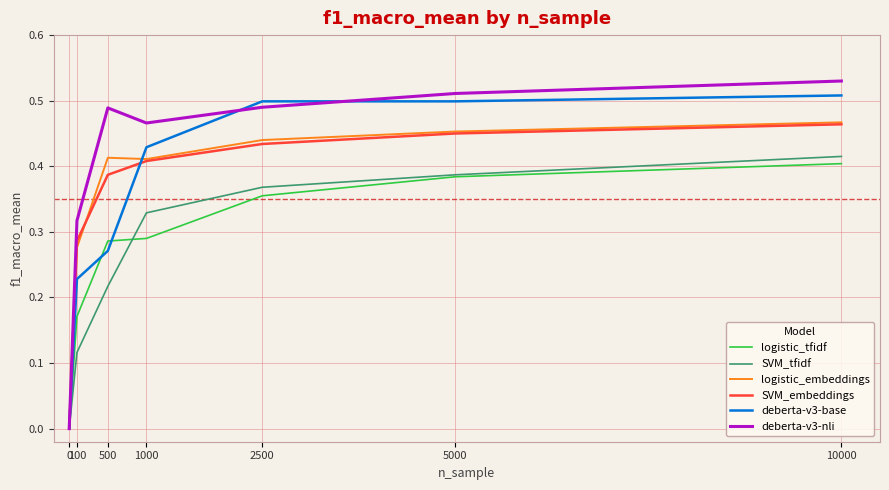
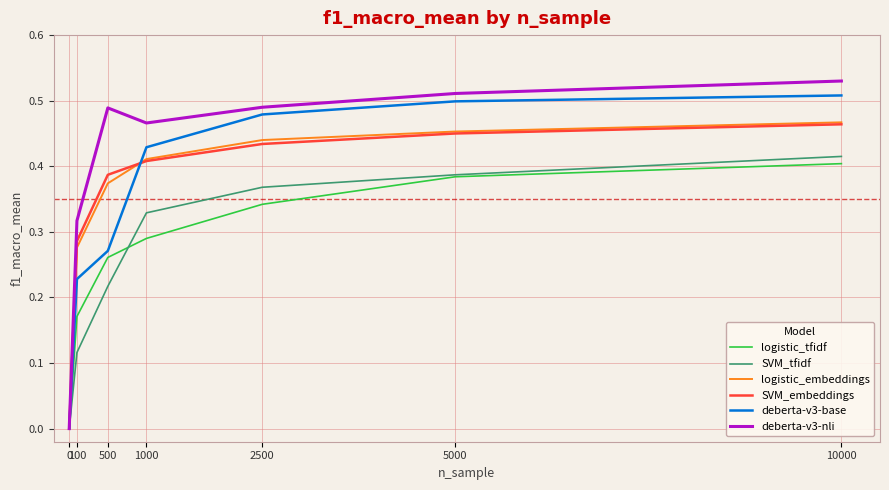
  {
    "logistic_tfidf": {
-     "500": 0.29,
+     "500": 0.26,
      "1000": 0.29,
-     "2500": 0.36,
+     "2500": 0.34,
      "10000": 0.40
    },
    "SVM_tfidf": {
      "500": 0.22,
      "1000": 0.33,
      "2500": 0.37,
      "10000": 0.42
    },
    "logistic_embeddings": {
-     "500": 0.41,
+     "500": 0.37,
      "2500": 0.44
    },
    "SVM_embeddings": {
      "500": 0.39,
      "2500": 0.43
    },
    "deberta-v3-base": {
      "500": 0.27,
      "1000": 0.43,
-     "2500": 0.50,
+     "2500": 0.48,
      "5000": 0.50,
      "10000": 0.51
    },
    "deberta-v3-nli": {
      "500": 0.49,
      "1000": 0.47,
      "2500": 0.49,
      "5000": 0.51,
      "10000": 0.53
    }
  }
